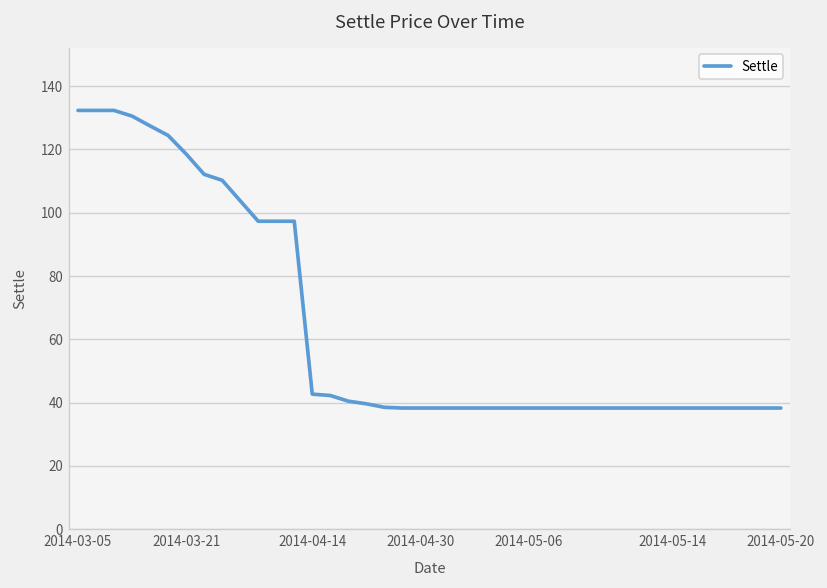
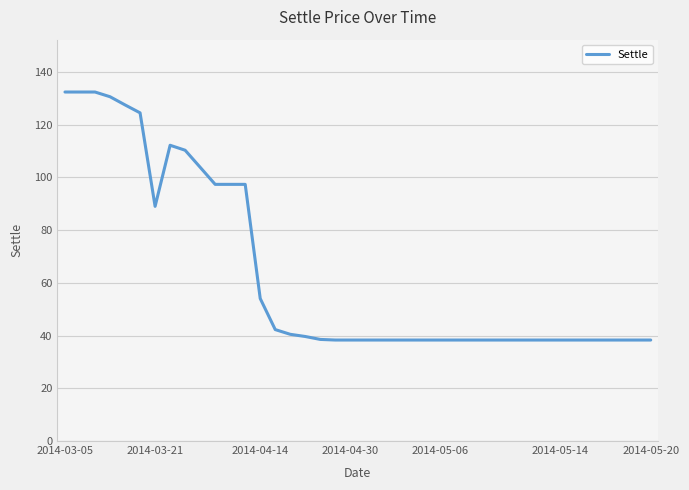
  {
    "2014-03-05": 132,
-   "2014-03-21": 119,
-   "2014-04-14": 43,
+   "2014-03-21": 89,
+   "2014-04-14": 54,
    "2014-04-30": 38,
    "2014-05-06": 38,
    "2014-05-14": 38,
    "2014-05-20": 38
  }
